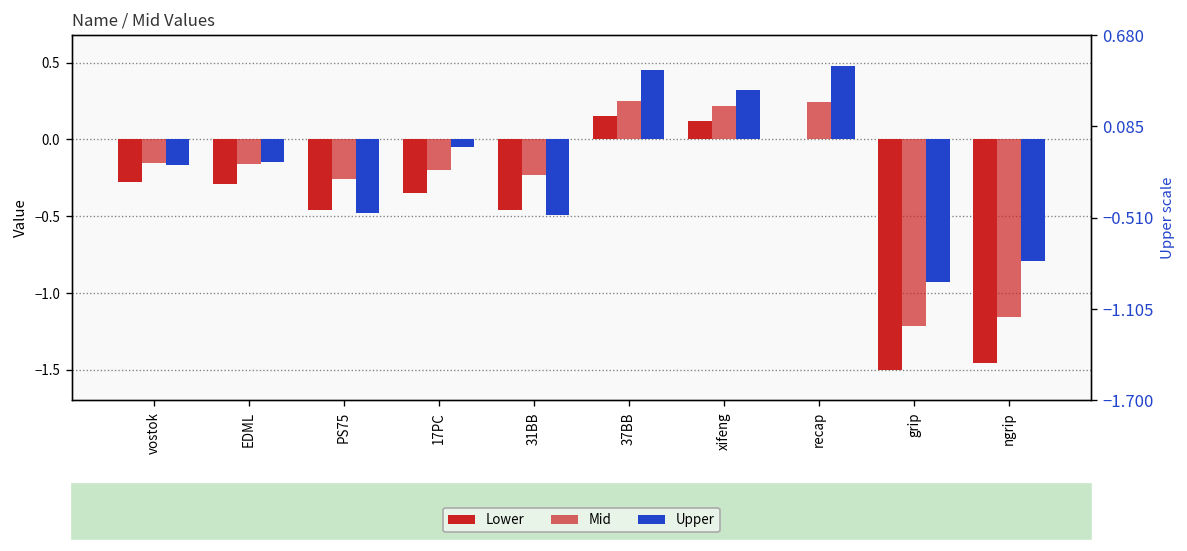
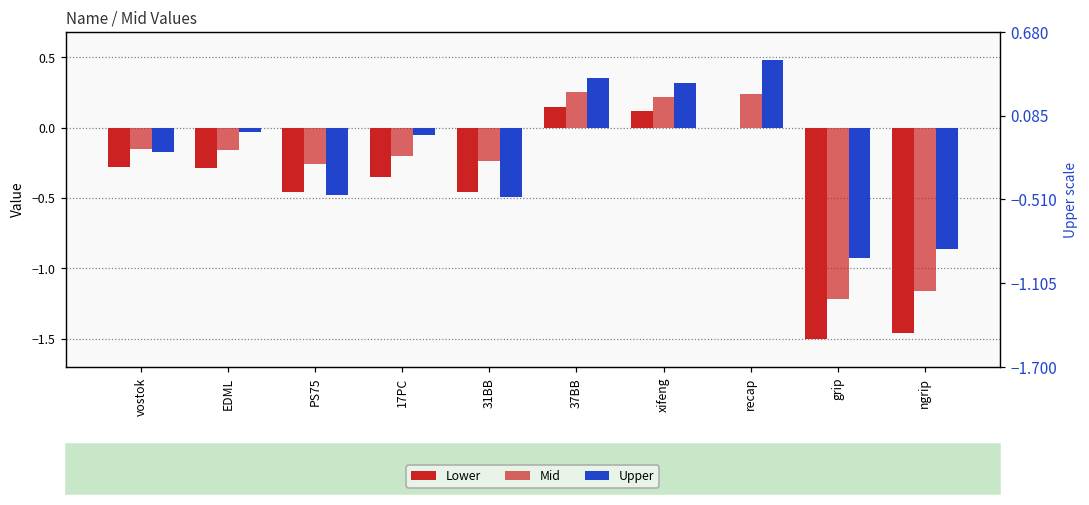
  {
    "Upper": {
      "vostok": -0.17,
-     "EDML": -0.15,
+     "EDML": -0.03,
      "PS75": -0.48,
      "17PC": -0.05,
      "31BB": -0.49,
-     "37BB": 0.45,
+     "37BB": 0.35,
      "xifeng": 0.32,
      "recap": 0.48,
      "grip": -0.93,
-     "ngrip": -0.79
+     "ngrip": -0.86
    }
  }
